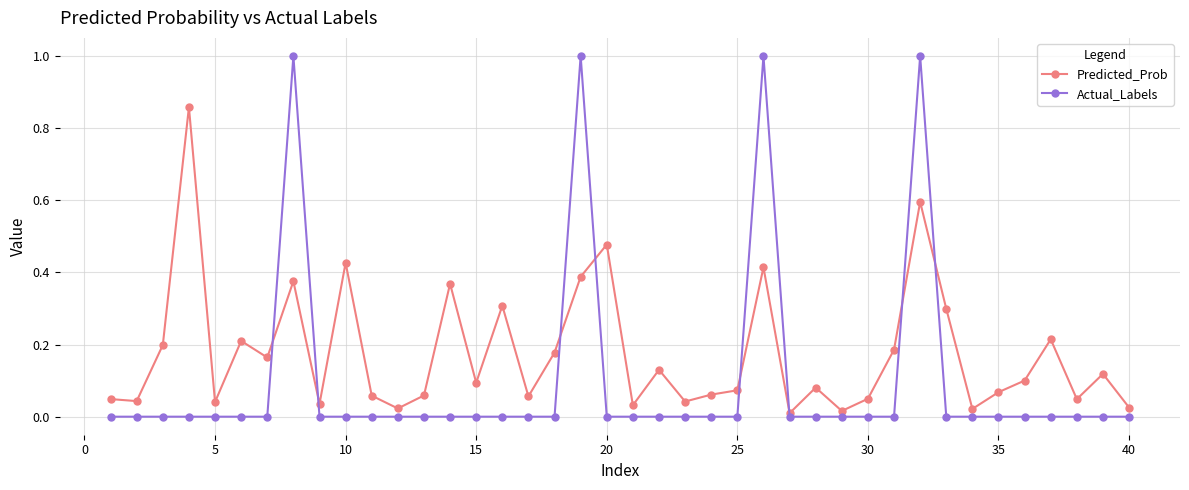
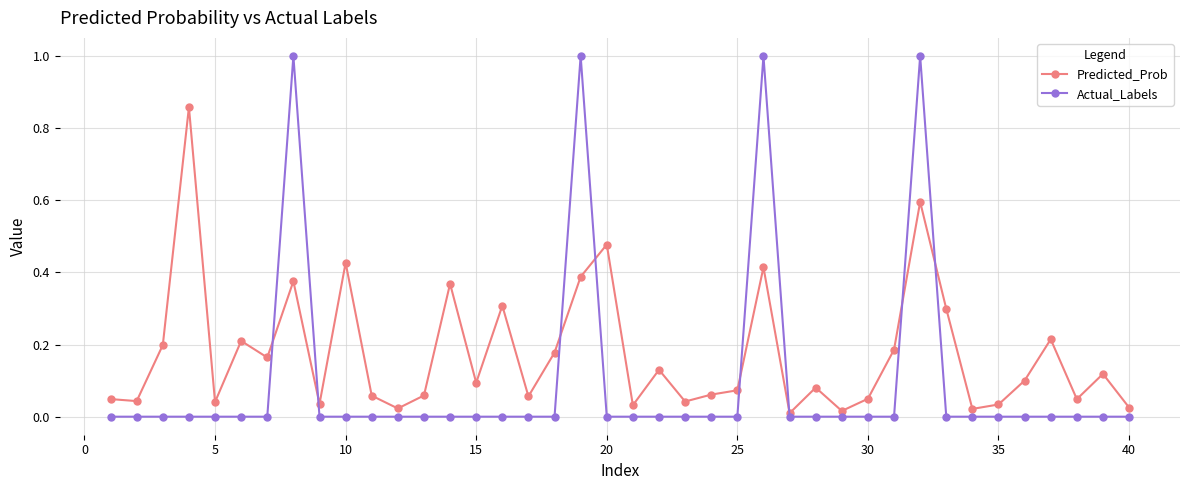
  {
    "Predicted_Prob": {
      "5": 0.04,
      "10": 0.43,
      "15": 0.09,
      "20": 0.48,
      "25": 0.07,
      "30": 0.05,
-     "35": 0.07,
+     "35": 0.03,
      "40": 0.03
    },
    "Actual_Labels": {
      "5": 0.00,
      "10": 0.00,
      "15": 0.00,
      "20": 0.00,
      "25": 0.00,
      "30": 0.00,
      "35": 0.00,
      "40": 0.00
    }
  }
